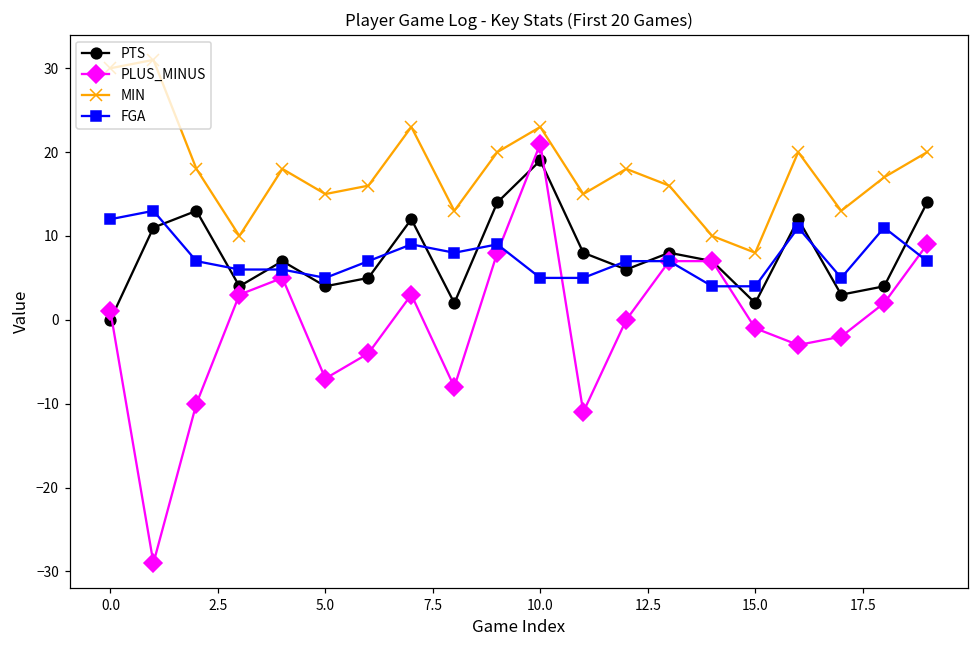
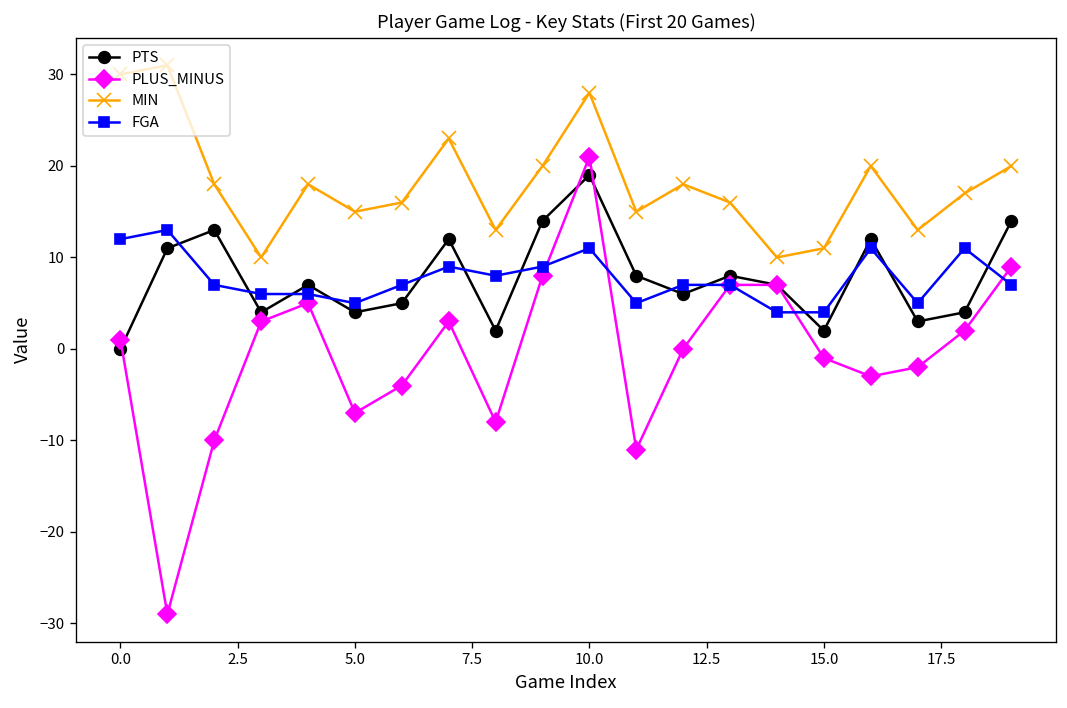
  {
    "PTS": {
      "0.0": 0,
      "5.0": 4,
      "10.0": 19,
      "15.0": 2
    },
    "PLUS_MINUS": {
      "0.0": 1,
      "5.0": -7,
      "10.0": 21,
      "15.0": -1
    },
    "MIN": {
      "5.0": 15,
-     "10.0": 23,
-     "15.0": 8
+     "10.0": 28,
+     "15.0": 11
    },
    "FGA": {
      "0.0": 12,
      "5.0": 5,
-     "10.0": 5,
+     "10.0": 11,
      "15.0": 4
    }
  }
